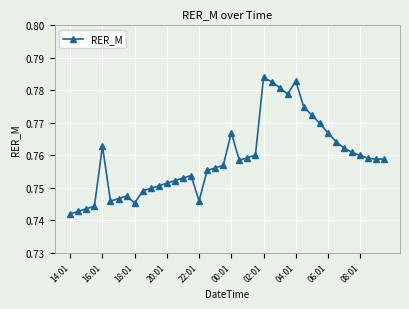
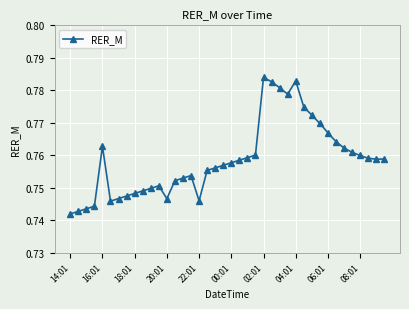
  {
    "14:01": 0.742,
    "16:01": 0.763,
-   "18:01": 0.745,
-   "20:01": 0.751,
+   "18:01": 0.748,
+   "20:01": 0.747,
    "22:01": 0.746,
-   "00:01": 0.767,
+   "00:01": 0.758,
    "02:01": 0.784,
    "04:01": 0.783,
    "06:01": 0.767,
    "08:01": 0.760
  }
